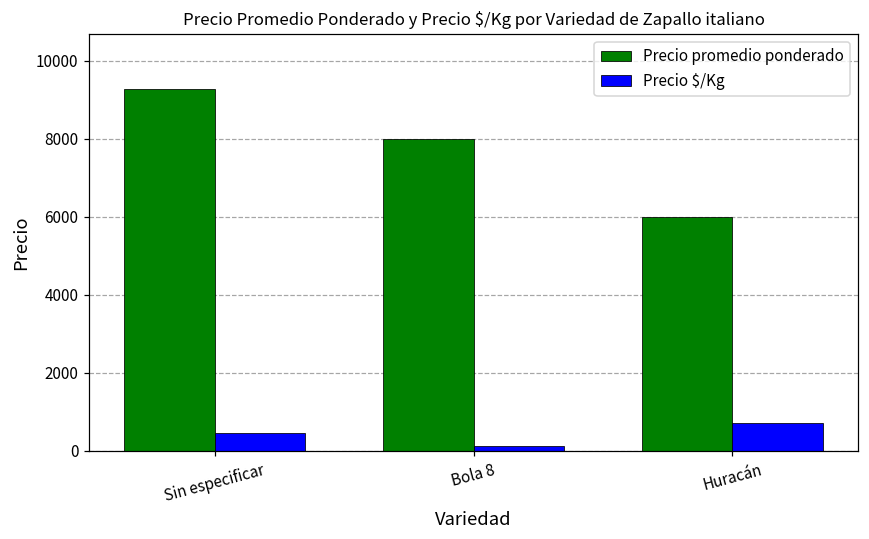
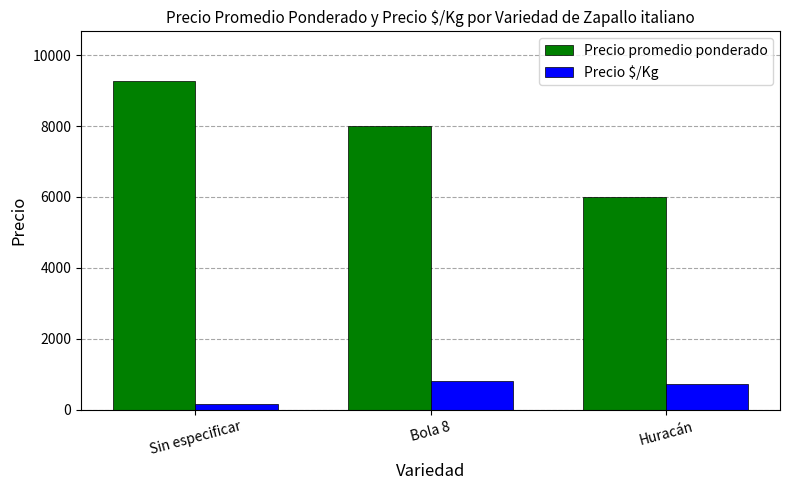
  {
    "Precio promedio ponderado": {
      "Sin especificar": 9300,
      "Bola 8": 8000,
      "Huracán": 6000
    },
    "Precio $/Kg": {
-     "Sin especificar": 500,
-     "Bola 8": 100,
+     "Sin especificar": 200,
+     "Bola 8": 800,
      "Huracán": 700
    }
  }
